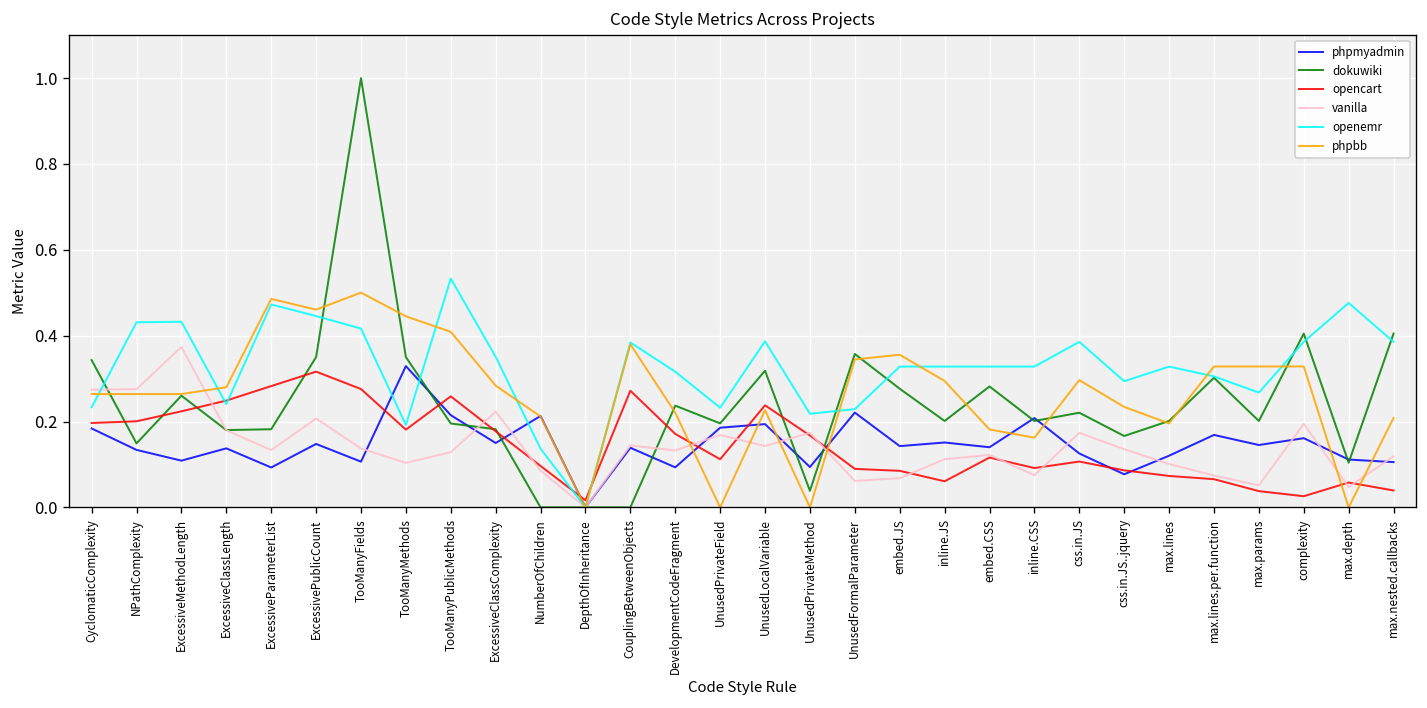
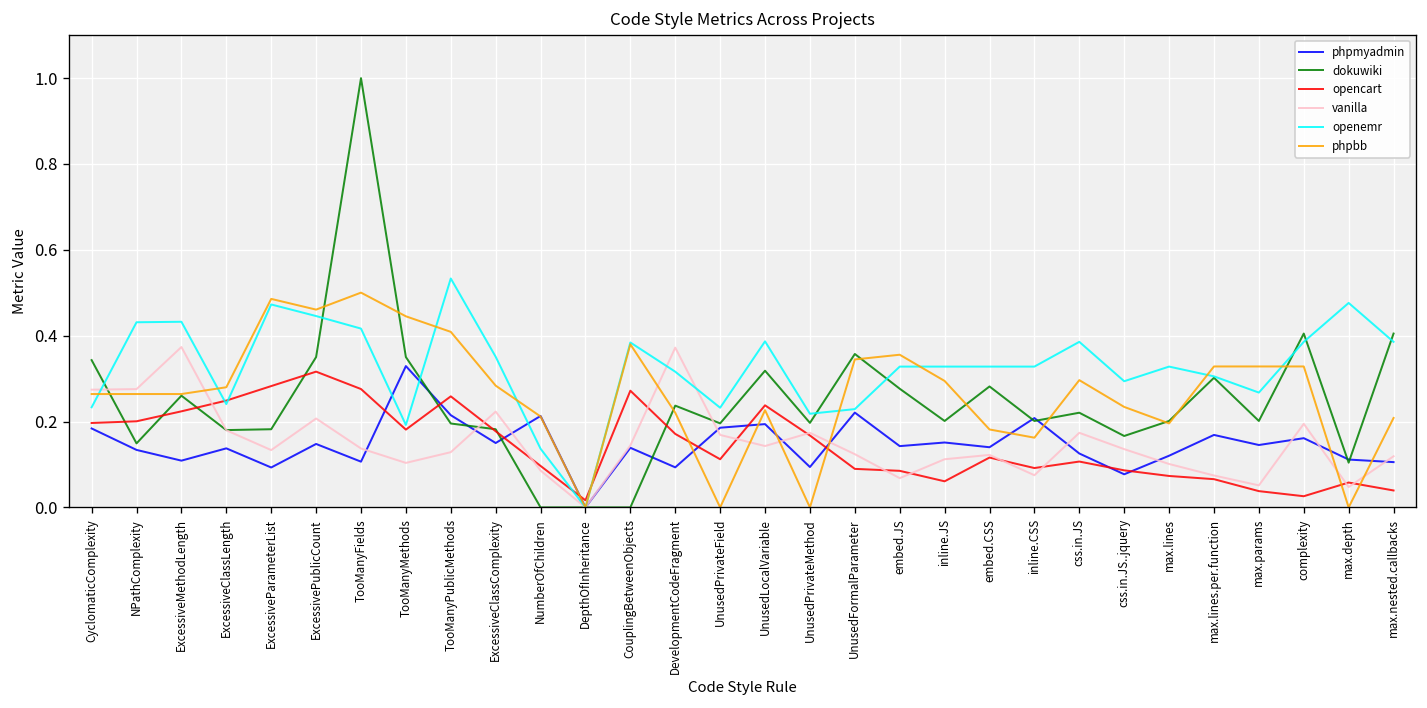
  {
    "phpmyadmin": {
      "CyclomaticComplexity": 0.18,
      "NPathComplexity": 0.13,
      "ExcessiveMethodLength": 0.11,
      "ExcessiveClassLength": 0.14,
      "ExcessiveParameterList": 0.09,
      "ExcessivePublicCount": 0.15,
      "TooManyFields": 0.11,
      "TooManyMethods": 0.33,
      "TooManyPublicMethods": 0.21,
      "ExcessiveClassComplexity": 0.15,
      "DevelopmentCodeFragment": 0.09,
      "UnusedPrivateField": 0.19,
      "UnusedLocalVariable": 0.19,
      "UnusedPrivateMethod": 0.09,
      "UnusedFormalParameter": 0.22,
      "embed.JS": 0.14,
      "inline.JS": 0.15,
      "embed.CSS": 0.14,
      "css.in.JS": 0.13,
      "css.in.JS..jquery": 0.08,
      "max.lines": 0.12,
      "max.lines.per.function": 0.17,
      "max.params": 0.15,
      "complexity": 0.16,
      "max.nested.callbacks": 0.11
    },
    "dokuwiki": {
      "CyclomaticComplexity": 0.34,
      "NPathComplexity": 0.15,
      "ExcessiveParameterList": 0.18,
      "ExcessivePublicCount": 0.35,
      "TooManyFields": 1.00,
      "TooManyMethods": 0.35,
      "TooManyPublicMethods": 0.20,
      "NumberOfChildren": 0.00,
      "CouplingBetweenObjects": 0.00,
      "DevelopmentCodeFragment": 0.24,
      "UnusedPrivateField": 0.20,
      "UnusedLocalVariable": 0.32,
-     "UnusedPrivateMethod": 0.04,
+     "UnusedPrivateMethod": 0.20,
      "UnusedFormalParameter": 0.36,
      "embed.JS": 0.28,
      "inline.JS": 0.20,
      "embed.CSS": 0.28,
      "css.in.JS": 0.22,
      "css.in.JS..jquery": 0.17,
      "max.params": 0.20,
      "complexity": 0.40,
      "max.nested.callbacks": 0.40
    },
    "opencart": {
      "CyclomaticComplexity": 0.20,
      "NPathComplexity": 0.20,
      "ExcessiveMethodLength": 0.22,
      "ExcessiveClassLength": 0.25,
      "ExcessiveParameterList": 0.28,
      "ExcessivePublicCount": 0.32,
      "TooManyFields": 0.28,
      "TooManyMethods": 0.18,
      "TooManyPublicMethods": 0.26,
      "NumberOfChildren": 0.10,
      "DepthOfInheritance": 0.02,
      "CouplingBetweenObjects": 0.27,
      "DevelopmentCodeFragment": 0.17,
      "UnusedPrivateField": 0.11,
      "UnusedLocalVariable": 0.24,
      "UnusedFormalParameter": 0.09,
      "embed.JS": 0.09,
      "inline.JS": 0.06,
      "inline.CSS": 0.09,
      "css.in.JS": 0.11,
      "css.in.JS..jquery": 0.09,
      "max.lines": 0.07,
      "max.lines.per.function": 0.07,
      "max.params": 0.04,
      "complexity": 0.03,
      "max.depth": 0.06,
      "max.nested.callbacks": 0.04
    },
    "vanilla": {
      "CyclomaticComplexity": 0.27,
      "NPathComplexity": 0.28,
      "ExcessiveMethodLength": 0.37,
      "ExcessiveParameterList": 0.13,
      "ExcessivePublicCount": 0.21,
      "TooManyFields": 0.14,
      "TooManyMethods": 0.10,
      "TooManyPublicMethods": 0.13,
      "ExcessiveClassComplexity": 0.22,
      "NumberOfChildren": 0.09,
-     "DevelopmentCodeFragment": 0.13,
+     "DevelopmentCodeFragment": 0.37,
      "UnusedPrivateField": 0.17,
      "UnusedLocalVariable": 0.14,
-     "UnusedFormalParameter": 0.06,
+     "UnusedFormalParameter": 0.12,
      "embed.JS": 0.07,
      "inline.JS": 0.11,
      "inline.CSS": 0.07,
      "css.in.JS": 0.17,
      "css.in.JS..jquery": 0.14,
      "max.lines": 0.10,
      "max.lines.per.function": 0.07,
      "max.params": 0.05,
      "complexity": 0.19,
      "max.depth": 0.05,
      "max.nested.callbacks": 0.12
    },
    "openemr": {
      "CyclomaticComplexity": 0.23,
      "NPathComplexity": 0.43,
      "ExcessiveMethodLength": 0.43,
      "ExcessiveClassLength": 0.24,
      "ExcessiveParameterList": 0.47,
      "ExcessivePublicCount": 0.45,
      "TooManyFields": 0.42,
      "TooManyMethods": 0.19,
      "TooManyPublicMethods": 0.53,
      "ExcessiveClassComplexity": 0.35,
      "NumberOfChildren": 0.14,
      "DevelopmentCodeFragment": 0.32,
      "UnusedPrivateField": 0.23,
      "UnusedLocalVariable": 0.39,
      "UnusedPrivateMethod": 0.22,
      "UnusedFormalParameter": 0.23,
      "embed.JS": 0.33,
      "inline.JS": 0.33,
      "embed.CSS": 0.33,
      "inline.CSS": 0.33,
      "css.in.JS": 0.39,
      "css.in.JS..jquery": 0.29,
      "max.lines": 0.33,
      "max.params": 0.27,
      "complexity": 0.39,
      "max.depth": 0.48,
      "max.nested.callbacks": 0.39
    },
    "phpbb": {
      "CyclomaticComplexity": 0.26,
      "NPathComplexity": 0.26,
      "ExcessiveClassLength": 0.28,
      "ExcessiveParameterList": 0.49,
      "ExcessivePublicCount": 0.46,
      "TooManyFields": 0.50,
      "TooManyMethods": 0.45,
      "TooManyPublicMethods": 0.41,
      "ExcessiveClassComplexity": 0.28,
      "DevelopmentCodeFragment": 0.22,
      "UnusedPrivateField": 0.00,
      "UnusedLocalVariable": 0.23,
      "UnusedPrivateMethod": 0.00,
      "UnusedFormalParameter": 0.34,
      "embed.JS": 0.36,
      "inline.JS": 0.29,
      "embed.CSS": 0.18,
      "inline.CSS": 0.16,
      "css.in.JS": 0.30,
      "css.in.JS..jquery": 0.23,
      "max.lines.per.function": 0.33,
      "max.params": 0.33,
      "complexity": 0.33,
      "max.depth": 0.00,
      "max.nested.callbacks": 0.21
    }
  }
